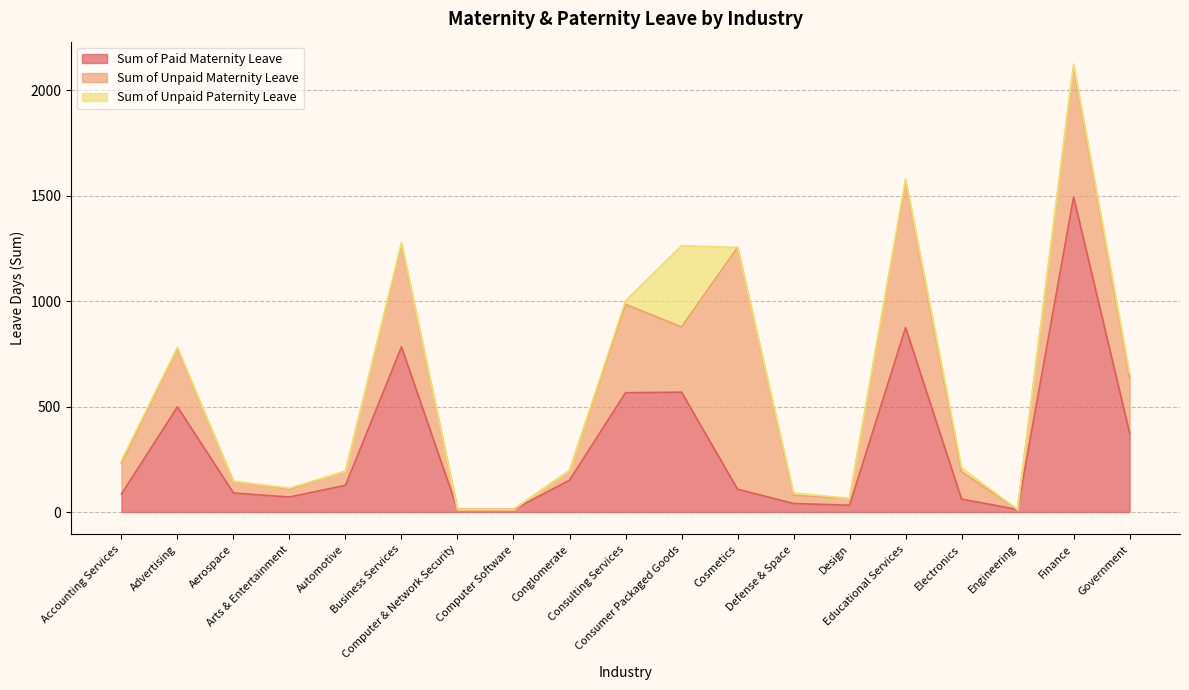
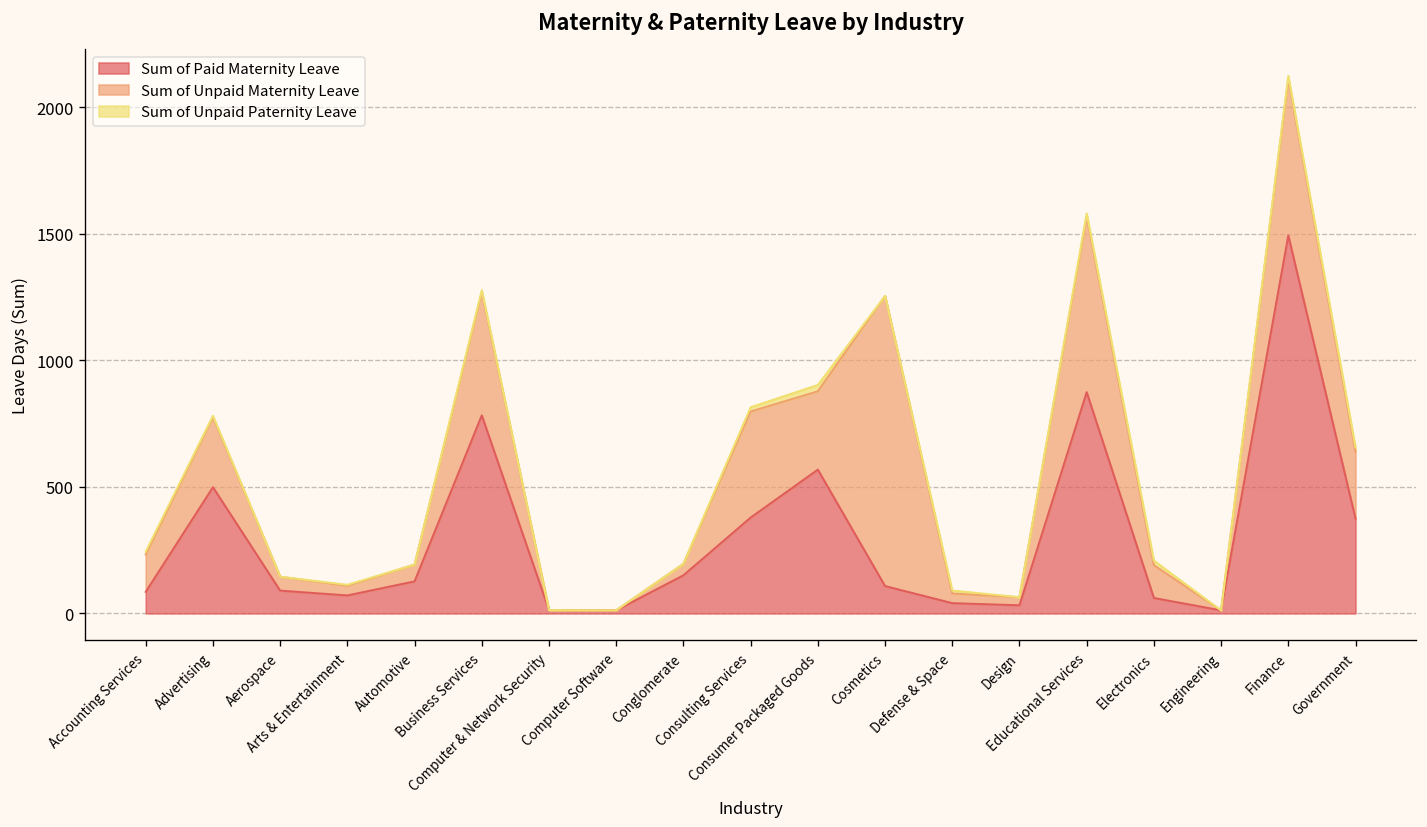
  {
    "Sum of Paid Maternity Leave": {
      "Accounting Services": 90,
      "Advertising": 500,
      "Aerospace": 90,
      "Arts & Entertainment": 70,
      "Automotive": 130,
      "Business Services": 780,
      "Conglomerate": 150,
-     "Consulting Services": 570,
+     "Consulting Services": 380,
      "Consumer Packaged Goods": 570,
      "Cosmetics": 110,
      "Defense & Space": 40,
      "Design": 30,
      "Educational Services": 870,
      "Electronics": 60,
      "Finance": 1490,
      "Government": 370
    },
    "Sum of Unpaid Maternity Leave": {
      "Accounting Services": 150,
      "Consulting Services": 420,
      "Consumer Packaged Goods": 310,
      "Electronics": 130,
      "Government": 260
    },
    "Sum of Unpaid Paternity Leave": {
      "Accounting Services": 10,
      "Consulting Services": 20,
-     "Consumer Packaged Goods": 390,
+     "Consumer Packaged Goods": 30,
      "Electronics": 20,
      "Government": 20
    }
  }
